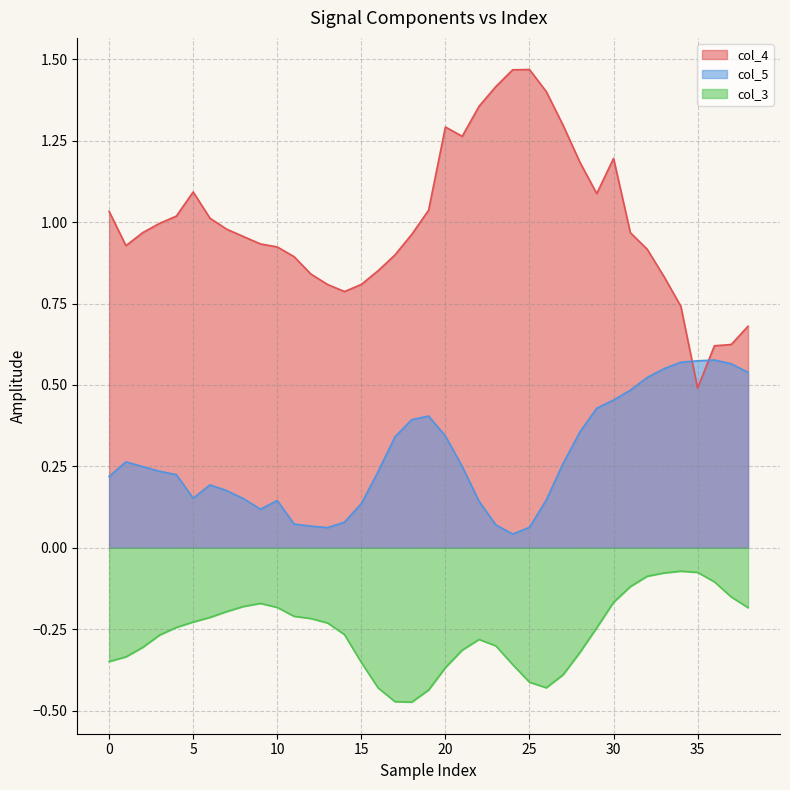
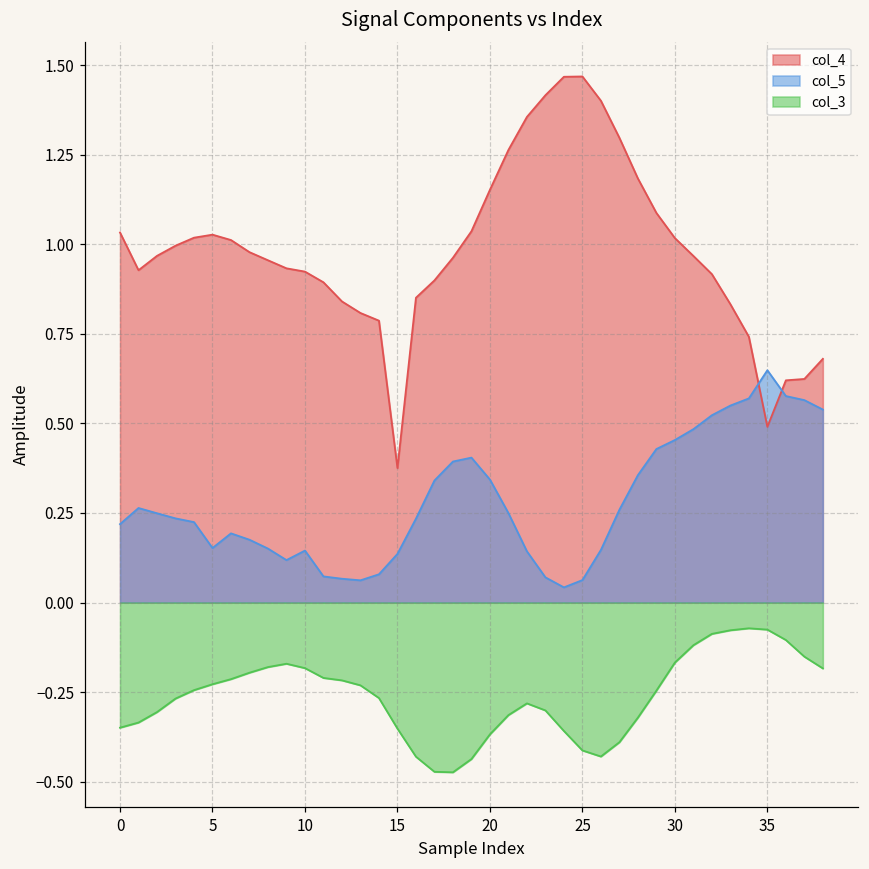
  {
    "col_4": {
      "0": 1.03,
-     "5": 1.09,
+     "5": 1.03,
      "10": 0.92,
-     "15": 0.81,
-     "20": 1.29,
+     "15": 0.38,
+     "20": 1.15,
      "25": 1.47,
-     "30": 1.20,
+     "30": 1.02,
      "35": 0.49
    },
    "col_5": {
      "0": 0.22,
      "5": 0.15,
      "10": 0.15,
      "15": 0.14,
      "20": 0.34,
      "25": 0.06,
      "30": 0.45,
-     "35": 0.57
+     "35": 0.65
    }
  }
